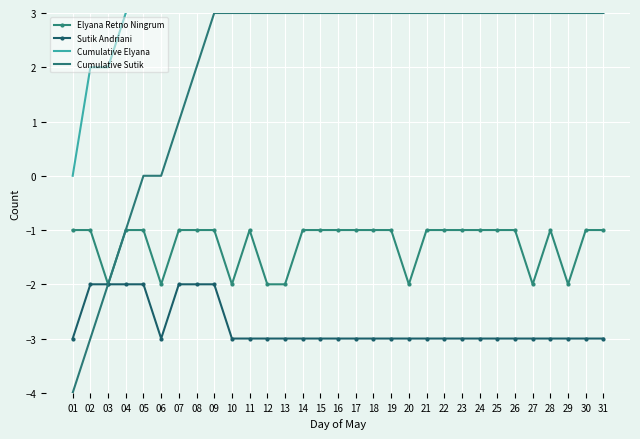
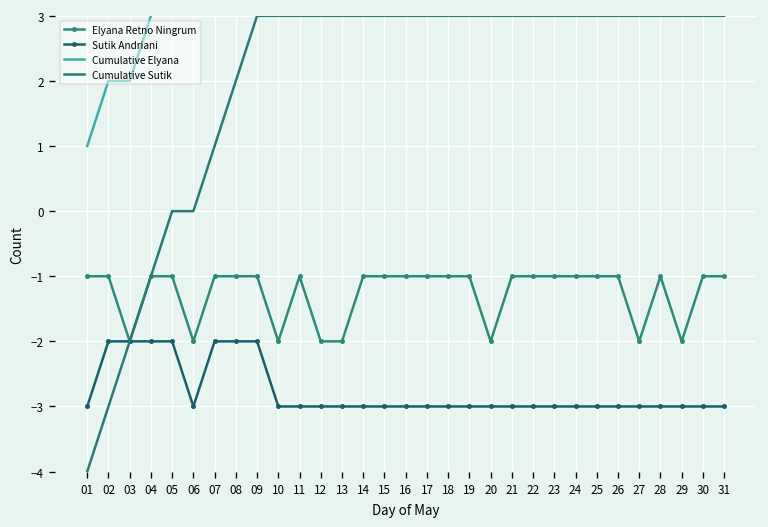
  {
    "Cumulative Elyana": {
-     "01": 0,
+     "01": 1,
      "04": 3
    }
  }
